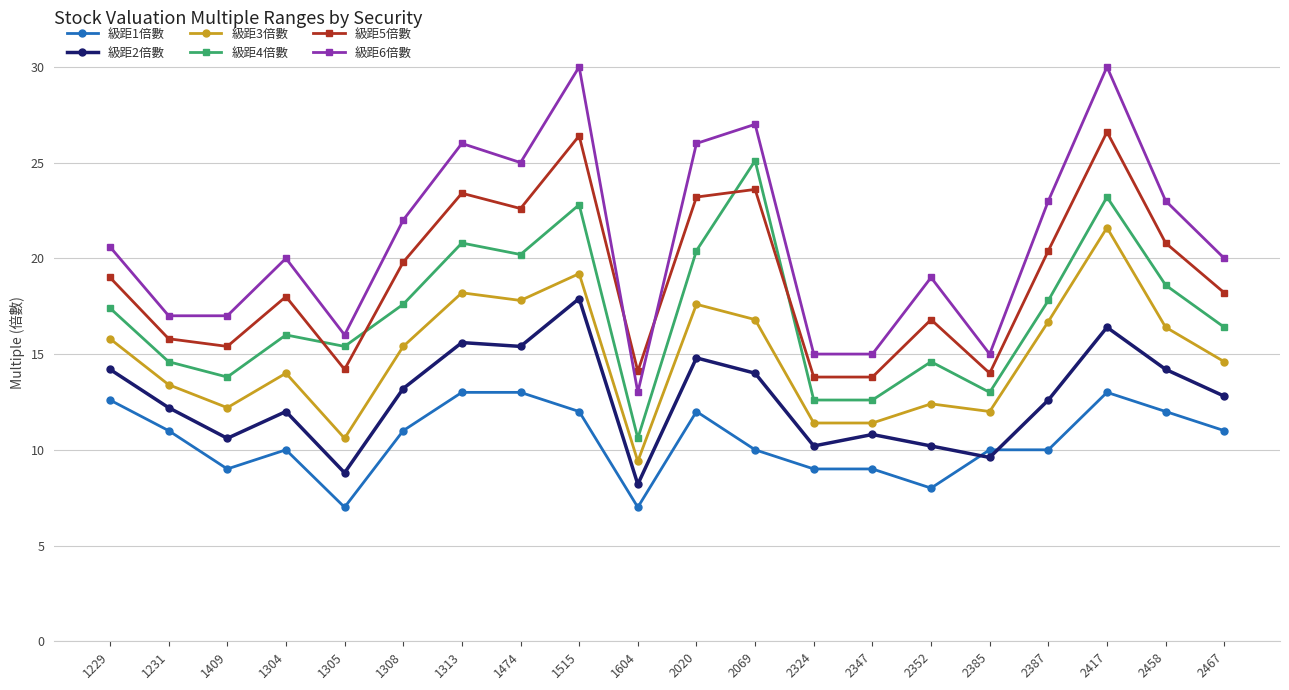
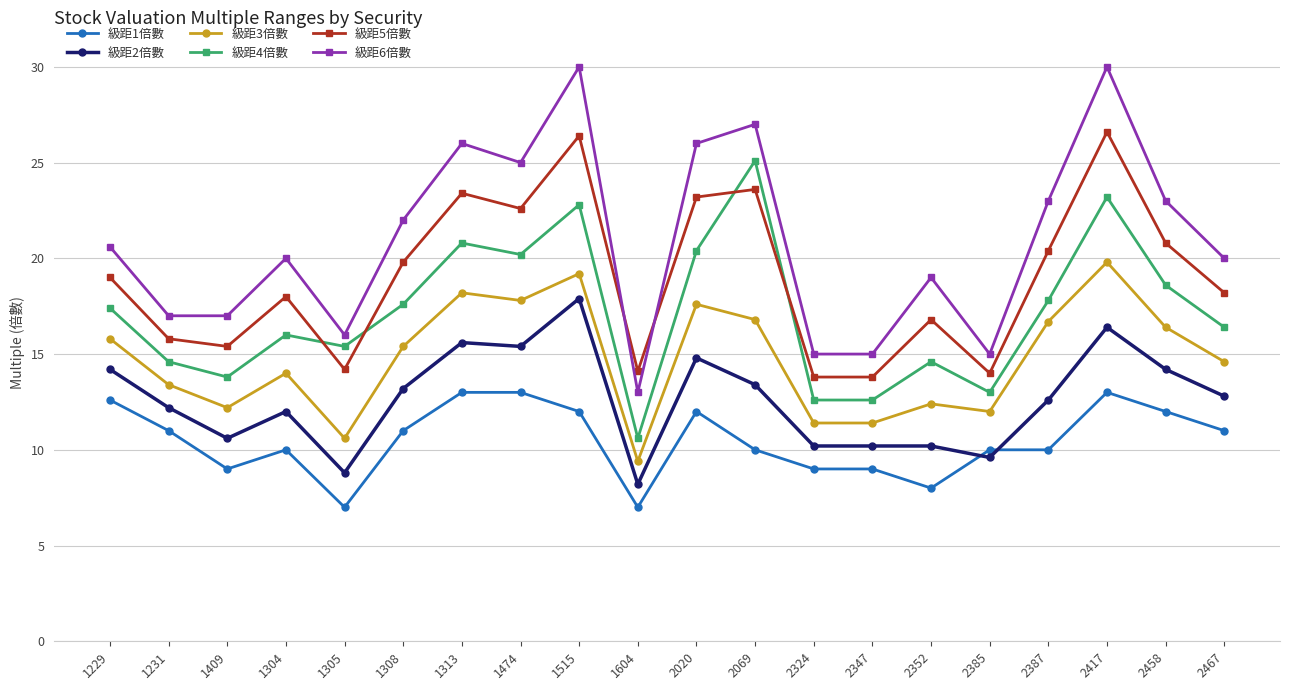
  {
    "級距1倍數": {
      "1229": 12.6,
      "1231": 11.0,
      "1409": 9.0,
      "1304": 10.0,
      "1305": 7.0,
      "1308": 11.0,
      "1313": 13.0,
      "1474": 13.0,
      "1515": 12.0,
      "1604": 7.0,
      "2020": 12.0,
      "2069": 10.0,
      "2324": 9.0,
      "2347": 9.0,
      "2352": 8.0,
      "2385": 10.0,
      "2387": 10.0,
      "2417": 13.0,
      "2458": 12.0,
      "2467": 11.0
    },
    "級距2倍數": {
      "1229": 14.2,
      "1231": 12.2,
      "1409": 10.6,
      "1304": 12.0,
      "1305": 8.8,
      "1308": 13.2,
      "1313": 15.6,
      "1474": 15.4,
      "1515": 17.9,
      "1604": 8.2,
      "2020": 14.8,
-     "2069": 14.0,
+     "2069": 13.4,
      "2324": 10.2,
-     "2347": 10.8,
+     "2347": 10.2,
      "2352": 10.2,
      "2385": 9.6,
      "2387": 12.6,
      "2417": 16.4,
      "2458": 14.2,
      "2467": 12.8
    },
    "級距3倍數": {
      "1229": 15.8,
      "1231": 13.4,
      "1409": 12.2,
      "1304": 14.0,
      "1305": 10.6,
      "1308": 15.4,
      "1313": 18.2,
      "1474": 17.8,
      "1515": 19.2,
      "1604": 9.4,
      "2020": 17.6,
      "2069": 16.8,
      "2324": 11.4,
      "2347": 11.4,
      "2352": 12.4,
      "2385": 12.0,
      "2387": 16.7,
-     "2417": 21.6,
+     "2417": 19.8,
      "2458": 16.4,
      "2467": 14.6
    },
    "級距4倍數": {
      "1229": 17.4,
      "1231": 14.6,
      "1409": 13.8,
      "1304": 16.0,
      "1305": 15.4,
      "1308": 17.6,
      "1313": 20.8,
      "1474": 20.2,
      "1515": 22.8,
      "1604": 10.6,
      "2020": 20.4,
      "2069": 25.1,
      "2324": 12.6,
      "2347": 12.6,
      "2352": 14.6,
      "2385": 13.0,
      "2387": 17.8,
      "2417": 23.2,
      "2458": 18.6,
      "2467": 16.4
    },
    "級距5倍數": {
      "1229": 19.0,
      "1231": 15.8,
      "1409": 15.4,
      "1304": 18.0,
      "1305": 14.2,
      "1308": 19.8,
      "1313": 23.4,
      "1474": 22.6,
      "1515": 26.4,
      "1604": 14.1,
      "2020": 23.2,
      "2069": 23.6,
      "2324": 13.8,
      "2347": 13.8,
      "2352": 16.8,
      "2385": 14.0,
      "2387": 20.4,
      "2417": 26.6,
      "2458": 20.8,
      "2467": 18.2
    },
    "級距6倍數": {
      "1229": 20.6,
      "1231": 17.0,
      "1409": 17.0,
      "1304": 20.0,
      "1305": 16.0,
      "1308": 22.0,
      "1313": 26.0,
      "1474": 25.0,
      "1515": 30.0,
      "1604": 13.0,
      "2020": 26.0,
      "2069": 27.0,
      "2324": 15.0,
      "2347": 15.0,
      "2352": 19.0,
      "2385": 15.0,
      "2387": 23.0,
      "2417": 30.0,
      "2458": 23.0,
      "2467": 20.0
    }
  }
